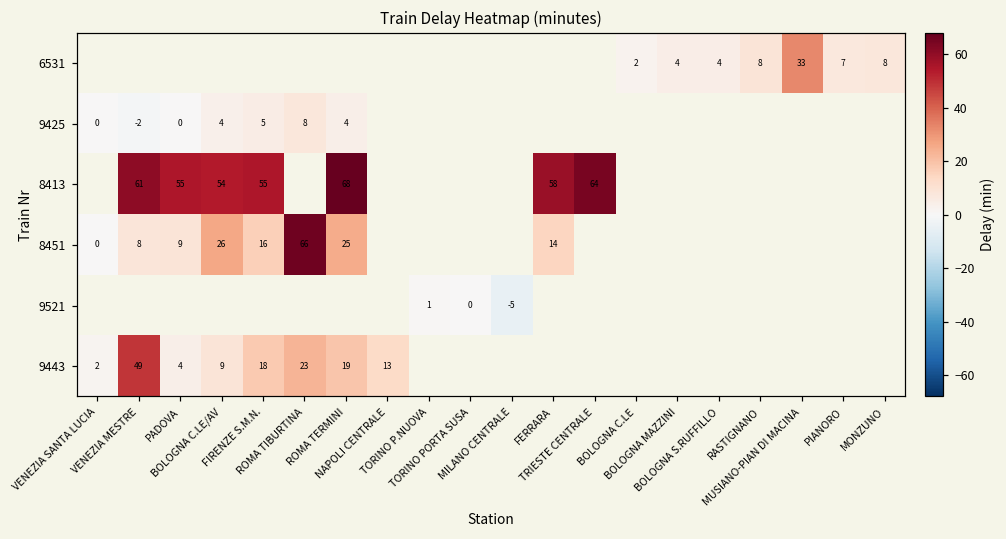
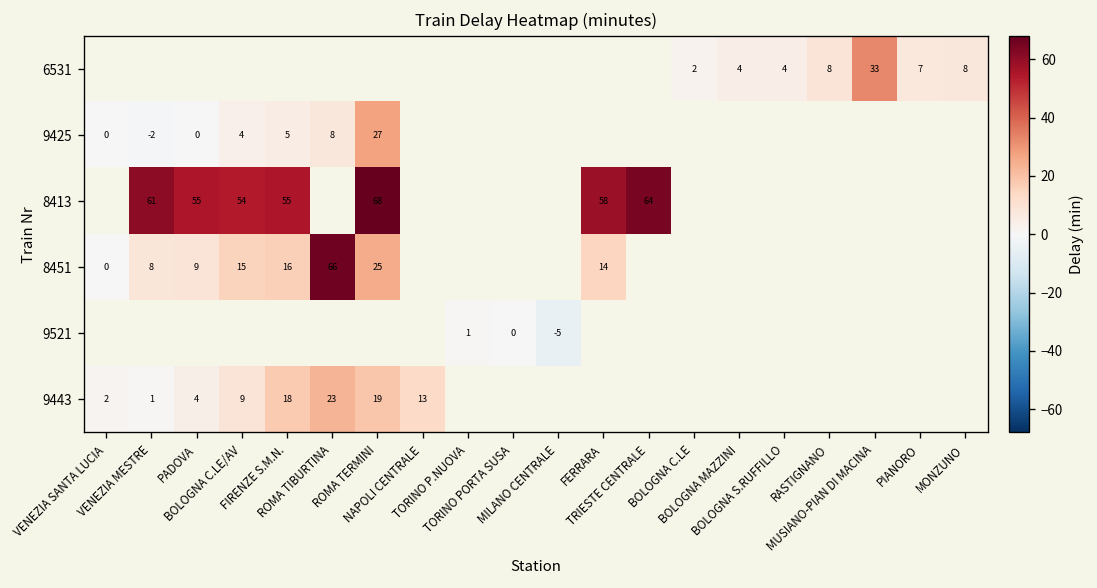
  {
    "6531": {
      "BOLOGNA C.LE": 2,
      "BOLOGNA MAZZINI": 4,
      "BOLOGNA S.RUFFILLO": 4,
      "RASTIGNANO": 8,
      "MUSIANO-PIAN DI MACINA": 33,
      "PIANORO": 7,
      "MONZUNO": 8
    },
    "9425": {
      "VENEZIA SANTA LUCIA": 0,
      "VENEZIA MESTRE": -2,
      "PADOVA": 0,
      "BOLOGNA C.LE/AV": 4,
      "FIRENZE S.M.N.": 5,
      "ROMA TIBURTINA": 8,
-     "ROMA TERMINI": 4
+     "ROMA TERMINI": 27
    },
    "8413": {
      "VENEZIA MESTRE": 61,
      "PADOVA": 55,
      "BOLOGNA C.LE/AV": 54,
      "FIRENZE S.M.N.": 55,
      "ROMA TERMINI": 68,
      "FERRARA": 58,
      "TRIESTE CENTRALE": 64
    },
    "8451": {
      "VENEZIA SANTA LUCIA": 0,
      "VENEZIA MESTRE": 8,
      "PADOVA": 9,
-     "BOLOGNA C.LE/AV": 26,
+     "BOLOGNA C.LE/AV": 15,
      "FIRENZE S.M.N.": 16,
      "ROMA TIBURTINA": 66,
      "ROMA TERMINI": 25,
      "FERRARA": 14
    },
    "9521": {
      "TORINO P.NUOVA": 1,
      "TORINO PORTA SUSA": 0,
      "MILANO CENTRALE": -5
    },
    "9443": {
      "VENEZIA SANTA LUCIA": 2,
-     "VENEZIA MESTRE": 49,
+     "VENEZIA MESTRE": 1,
      "PADOVA": 4,
      "BOLOGNA C.LE/AV": 9,
      "FIRENZE S.M.N.": 18,
      "ROMA TIBURTINA": 23,
      "ROMA TERMINI": 19,
      "NAPOLI CENTRALE": 13
    }
  }
